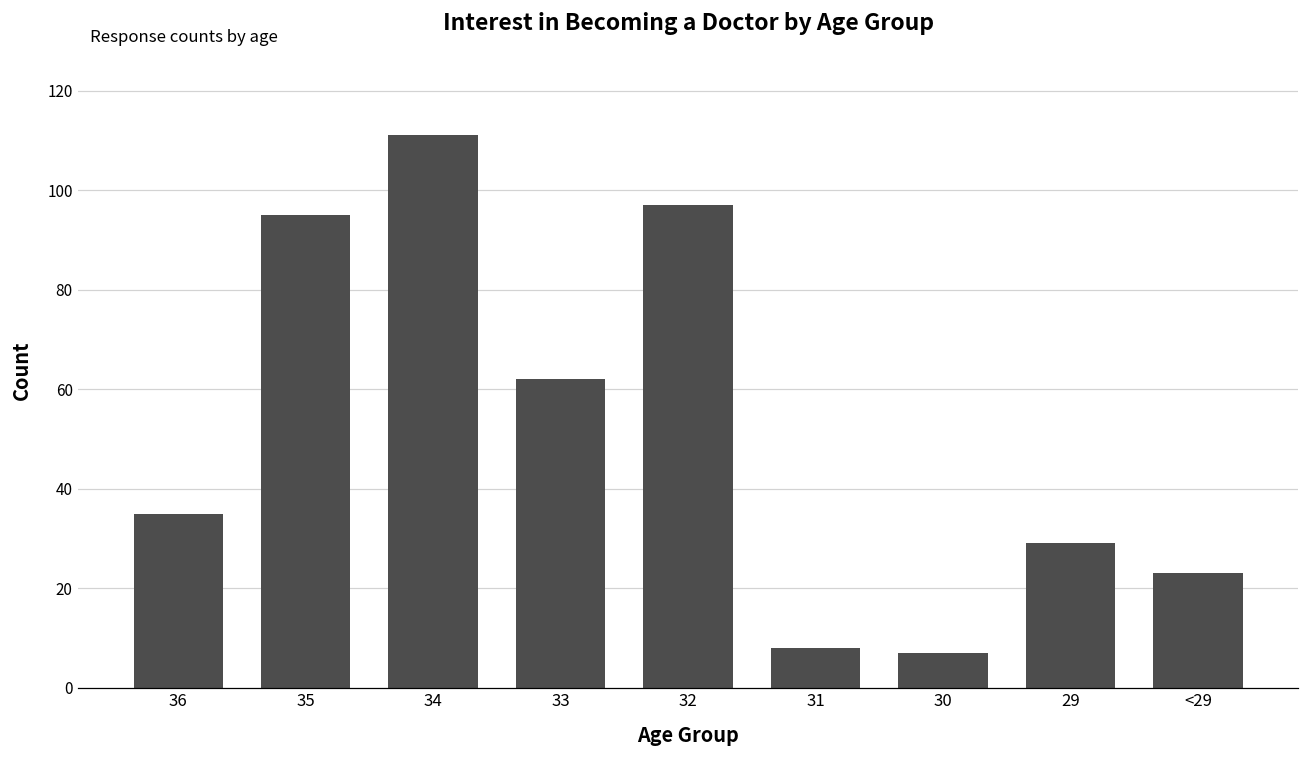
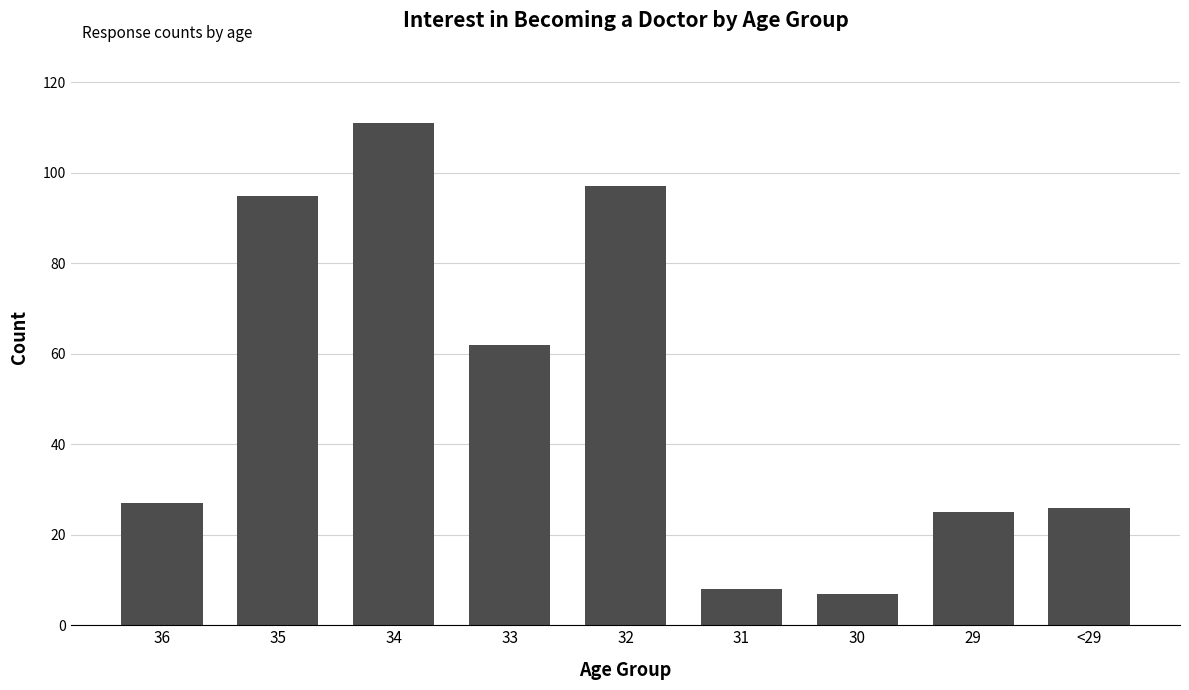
  {
-   "36": 35,
+   "36": 27,
    "35": 95,
    "34": 111,
    "33": 62,
    "32": 97,
    "31": 8,
    "30": 7,
-   "29": 29,
-   "<29": 23
+   "29": 25,
+   "<29": 26
  }
